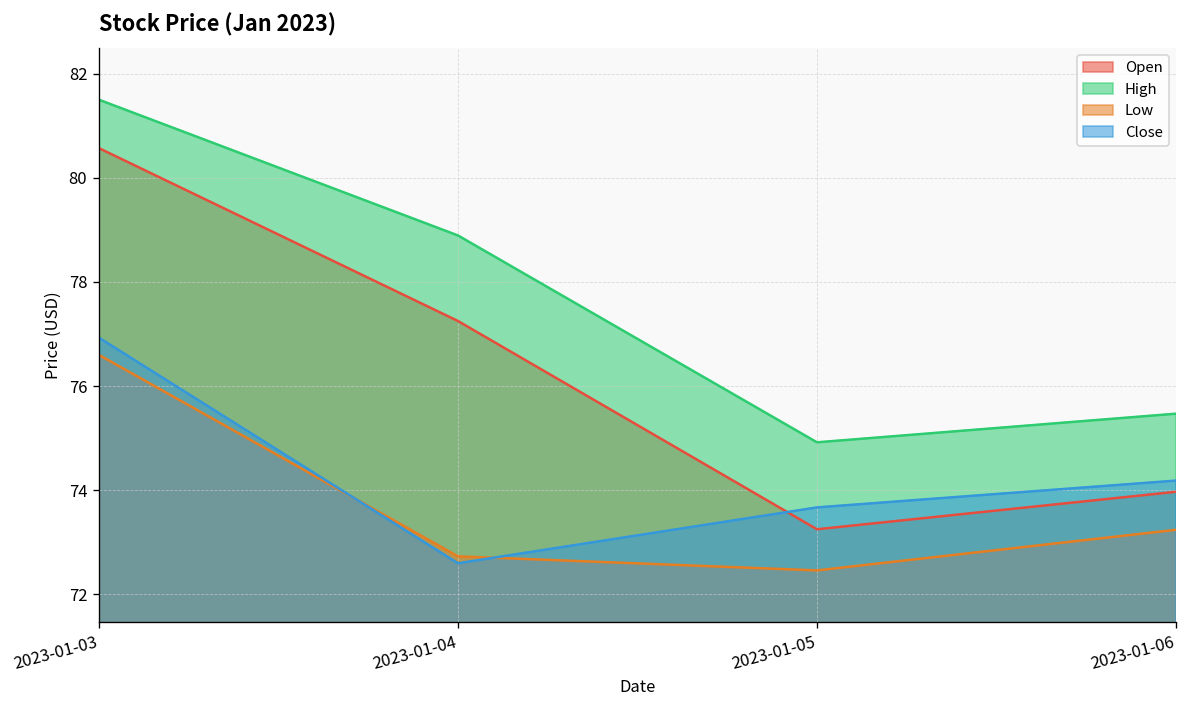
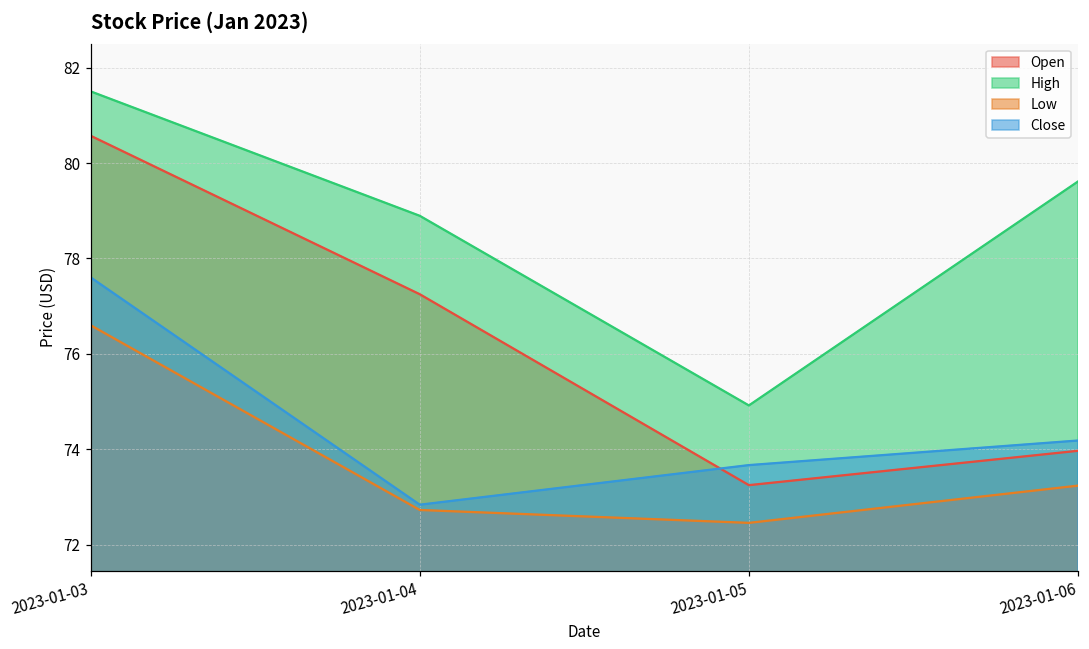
  {
    "High": {
      "2023-01-03": 81.5,
      "2023-01-04": 78.9,
      "2023-01-05": 74.9,
-     "2023-01-06": 75.5
+     "2023-01-06": 79.6
    },
    "Close": {
-     "2023-01-03": 76.9,
-     "2023-01-04": 72.6,
+     "2023-01-03": 77.6,
+     "2023-01-04": 72.8,
      "2023-01-05": 73.7,
      "2023-01-06": 74.2
    }
  }
